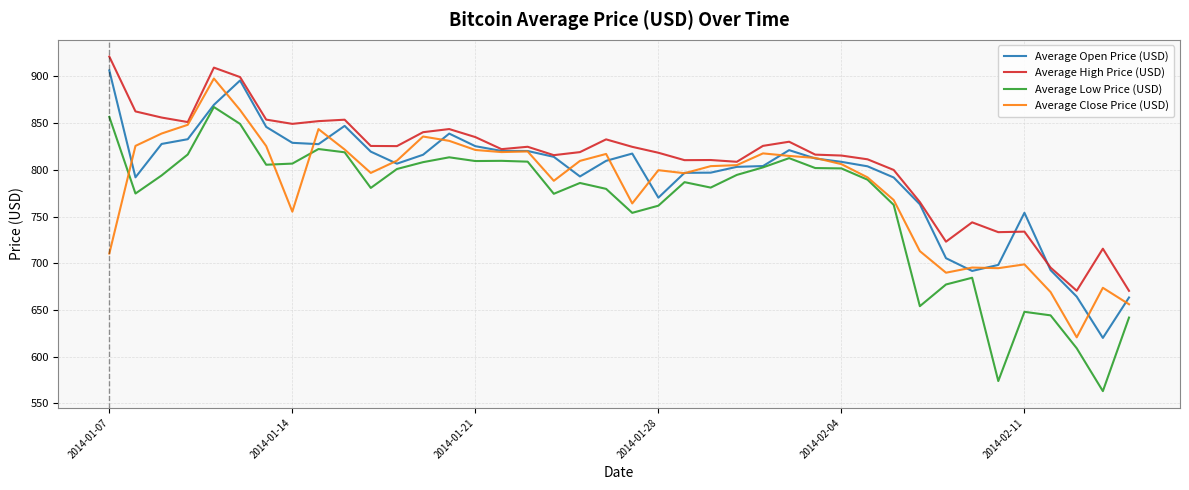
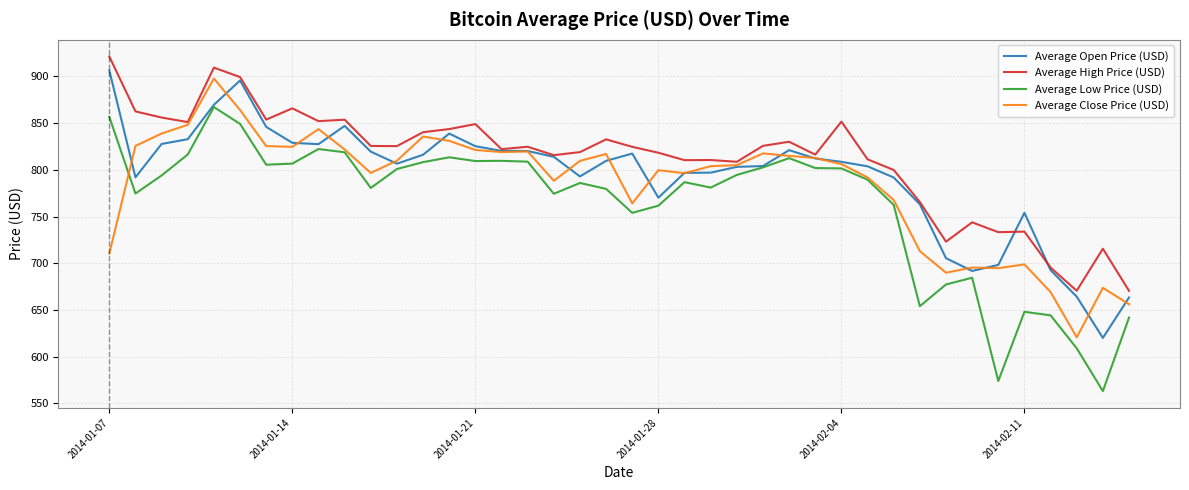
  {
    "Average Open Price (USD)": {
      "2014-01-07": 910,
      "2014-01-14": 830,
      "2014-01-21": 830,
      "2014-01-28": 770,
      "2014-02-11": 750
    },
    "Average High Price (USD)": {
      "2014-01-07": 920,
-     "2014-01-14": 850,
-     "2014-01-21": 840,
+     "2014-01-14": 870,
+     "2014-01-21": 850,
      "2014-01-28": 820,
-     "2014-02-04": 820,
+     "2014-02-04": 850,
      "2014-02-11": 730
    },
    "Average Low Price (USD)": {
      "2014-01-07": 860,
      "2014-01-14": 810,
      "2014-01-21": 810,
      "2014-01-28": 760,
      "2014-02-04": 800,
      "2014-02-11": 650
    },
    "Average Close Price (USD)": {
      "2014-01-07": 710,
-     "2014-01-14": 760,
+     "2014-01-14": 820,
      "2014-01-21": 820,
      "2014-01-28": 800,
      "2014-02-11": 700
    }
  }
